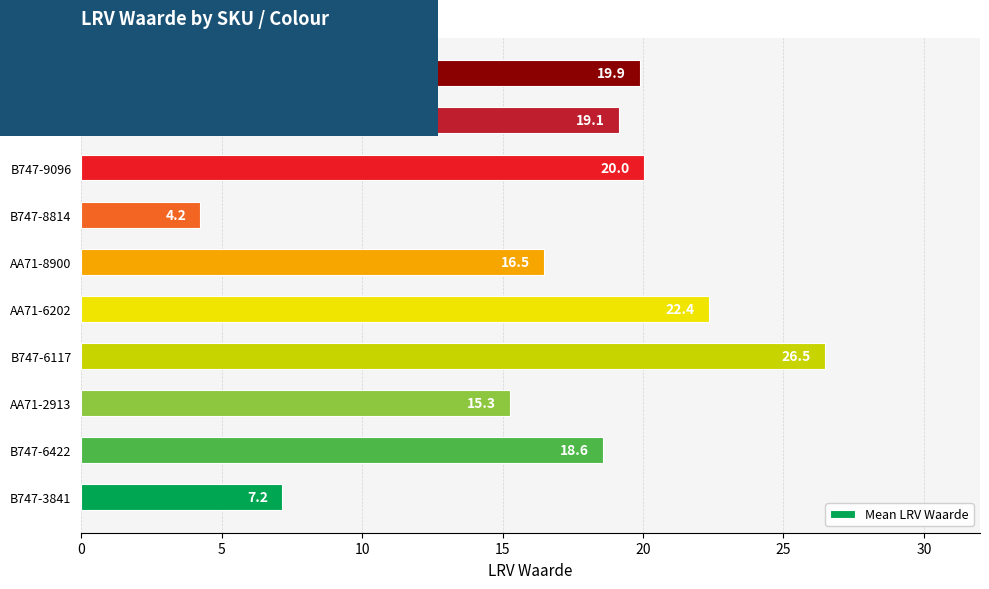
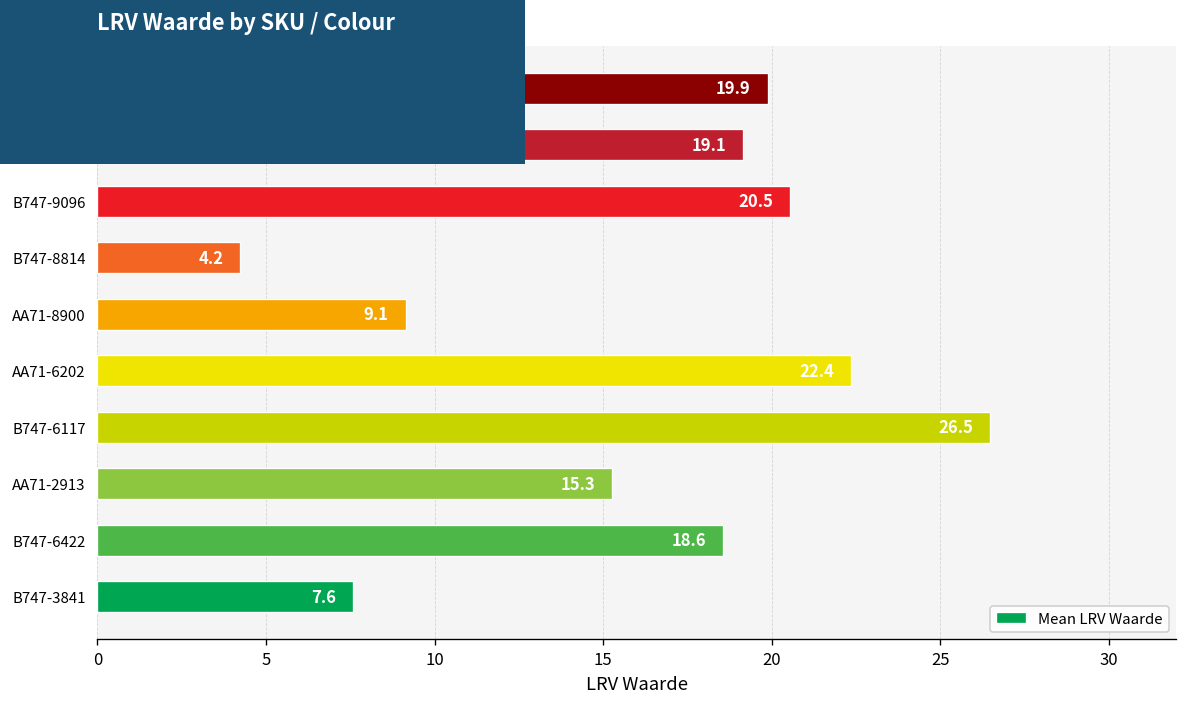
  {
-   "B747-9096": 20.0,
+   "B747-9096": 20.5,
    "B747-8814": 4.2,
-   "AA71-8900": 16.5,
+   "AA71-8900": 9.1,
    "AA71-6202": 22.4,
    "B747-6117": 26.5,
    "AA71-2913": 15.3,
    "B747-6422": 18.6,
-   "B747-3841": 7.2
+   "B747-3841": 7.6
  }
